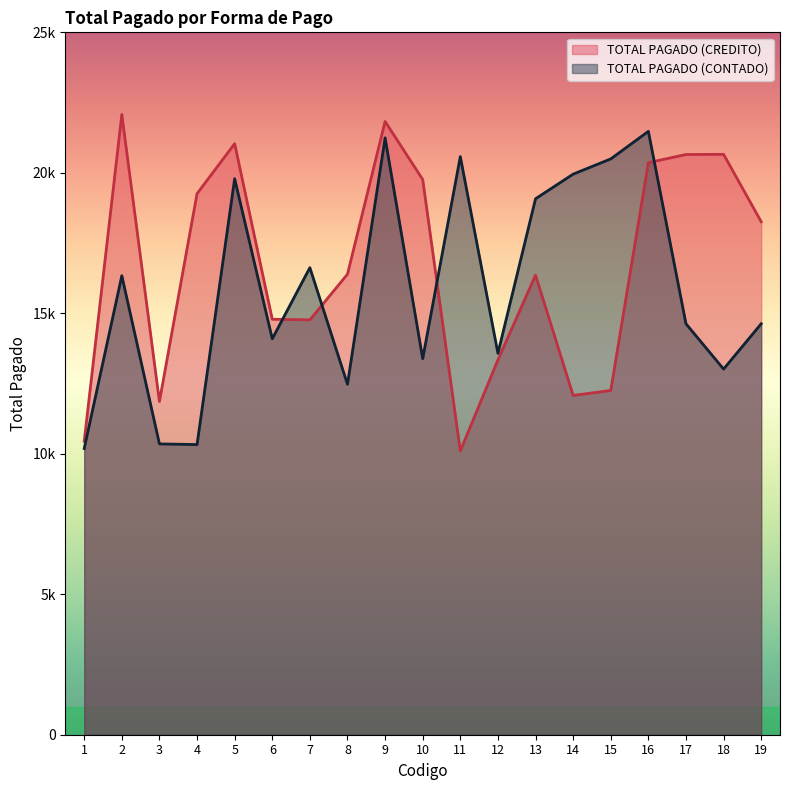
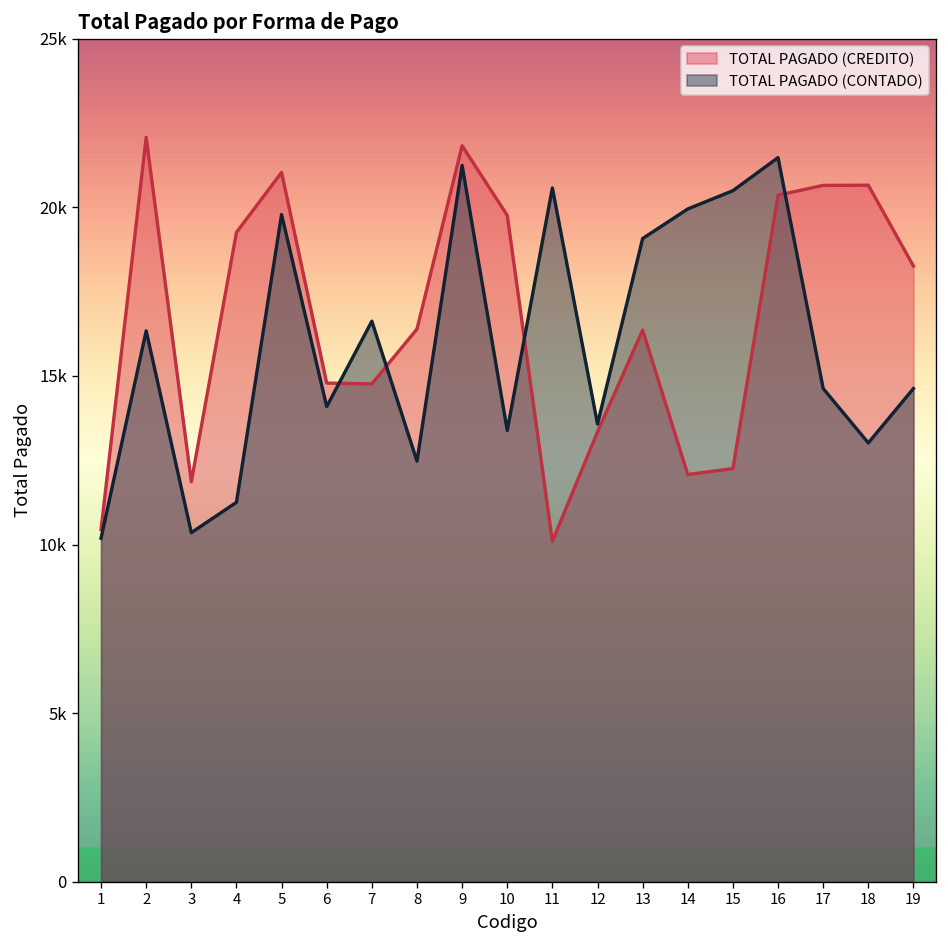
  {
    "TOTAL PAGADO (CREDITO)": {
      "1": 10400,
      "2": 22100,
      "3": 11900,
      "4": 19300,
      "5": 21000,
      "6": 14800,
      "7": 14800,
      "8": 16400,
      "9": 21800,
      "10": 19800,
      "11": 10100,
      "12": 13300,
      "13": 16400,
      "14": 12100,
      "15": 12300,
      "16": 20400,
      "17": 20700,
      "18": 20700,
      "19": 18300
    },
    "TOTAL PAGADO (CONTADO)": {
      "1": 10200,
      "2": 16300,
      "3": 10400,
-     "4": 10300,
+     "4": 11300,
      "5": 19800,
      "6": 14100,
      "7": 16600,
      "8": 12500,
      "9": 21200,
      "10": 13400,
      "11": 20600,
      "12": 13600,
      "13": 19100,
      "14": 20000,
      "15": 20500,
      "16": 21500,
      "17": 14600,
      "18": 13000,
      "19": 14600
    }
  }
